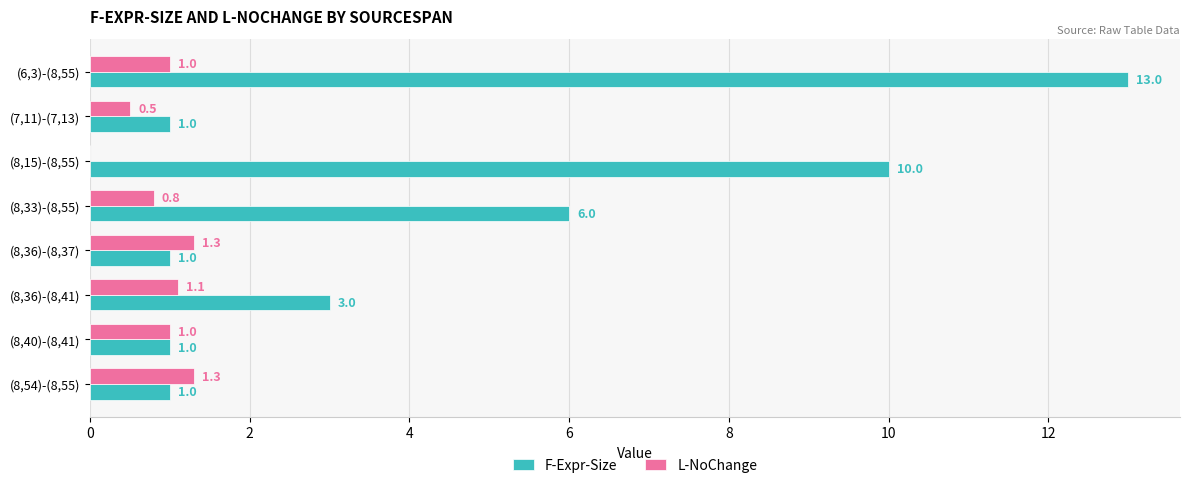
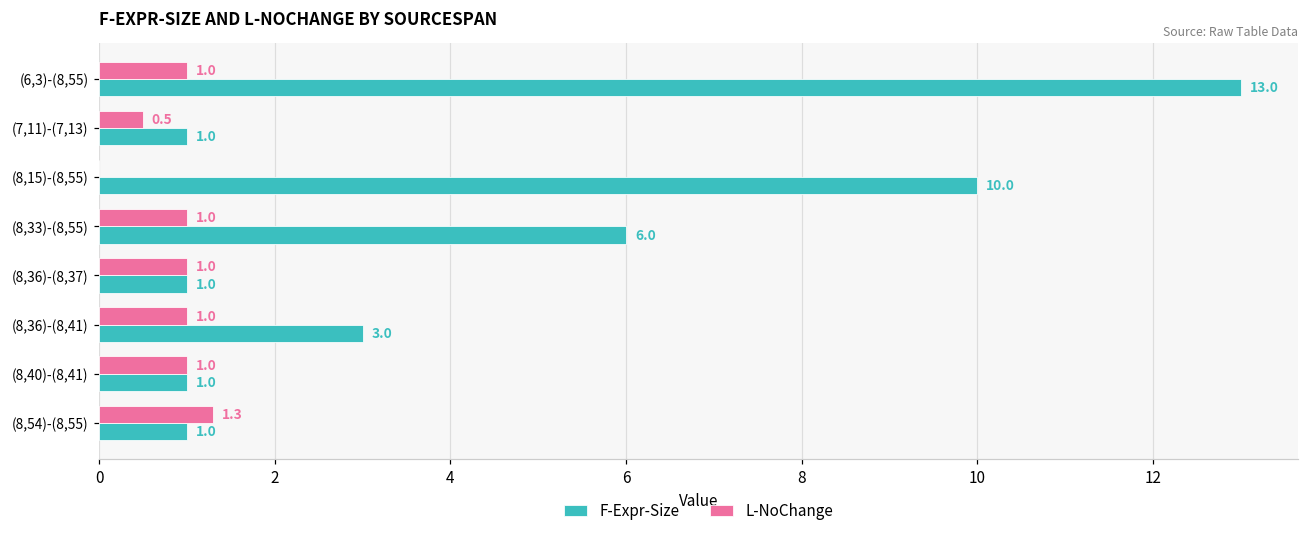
  {
    "F-Expr-Size": {
      "(6,3)-(8,55)": 13.0,
      "(7,11)-(7,13)": 1.0,
      "(8,15)-(8,55)": 10.0,
      "(8,33)-(8,55)": 6.0,
      "(8,36)-(8,37)": 1.0,
      "(8,36)-(8,41)": 3.0,
      "(8,40)-(8,41)": 1.0,
      "(8,54)-(8,55)": 1.0
    },
    "L-NoChange": {
      "(6,3)-(8,55)": 1.0,
      "(7,11)-(7,13)": 0.5,
-     "(8,33)-(8,55)": 0.8,
-     "(8,36)-(8,37)": 1.3,
-     "(8,36)-(8,41)": 1.1,
+     "(8,33)-(8,55)": 1.0,
+     "(8,36)-(8,37)": 1.0,
+     "(8,36)-(8,41)": 1.0,
      "(8,40)-(8,41)": 1.0,
      "(8,54)-(8,55)": 1.3
    }
  }
